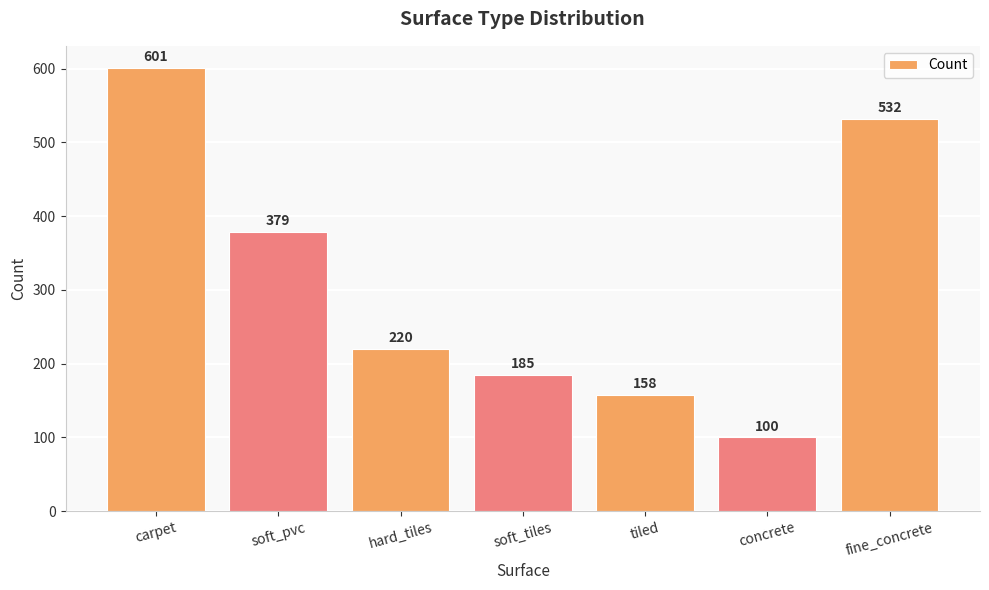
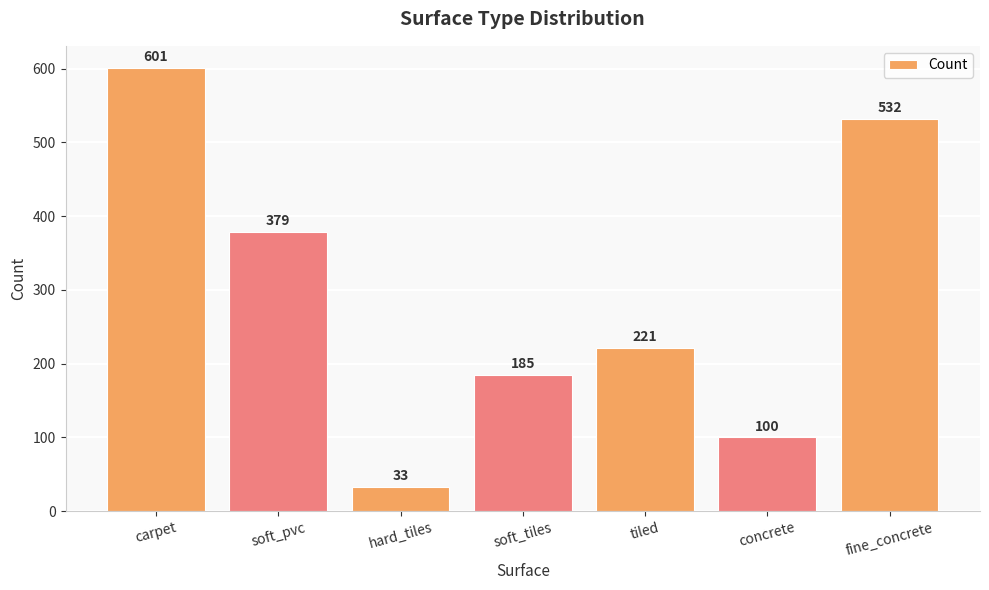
  {
    "carpet": 601,
    "soft_pvc": 379,
-   "hard_tiles": 220,
+   "hard_tiles": 33,
    "soft_tiles": 185,
-   "tiled": 158,
+   "tiled": 221,
    "concrete": 100,
    "fine_concrete": 532
  }
